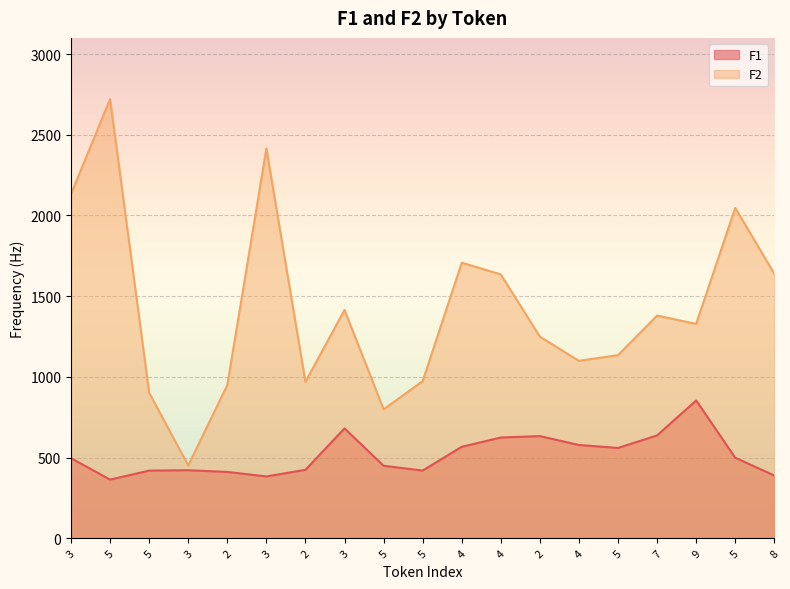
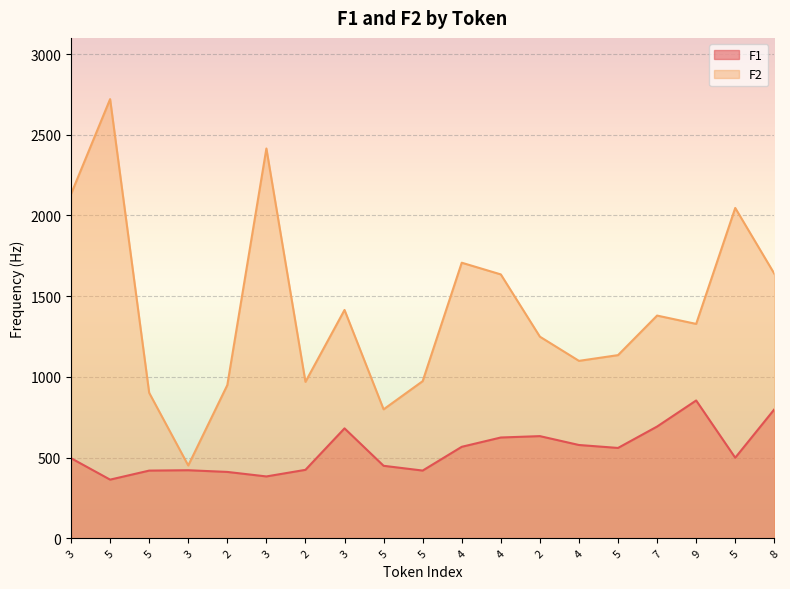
  {
    "F1": {
-     "7": 640,
+     "7": 690,
      "9": 850,
-     "8": 390
+     "8": 800
    },
    "F2": {
      "7": 1380,
      "9": 1330,
      "8": 1640
    }
  }
